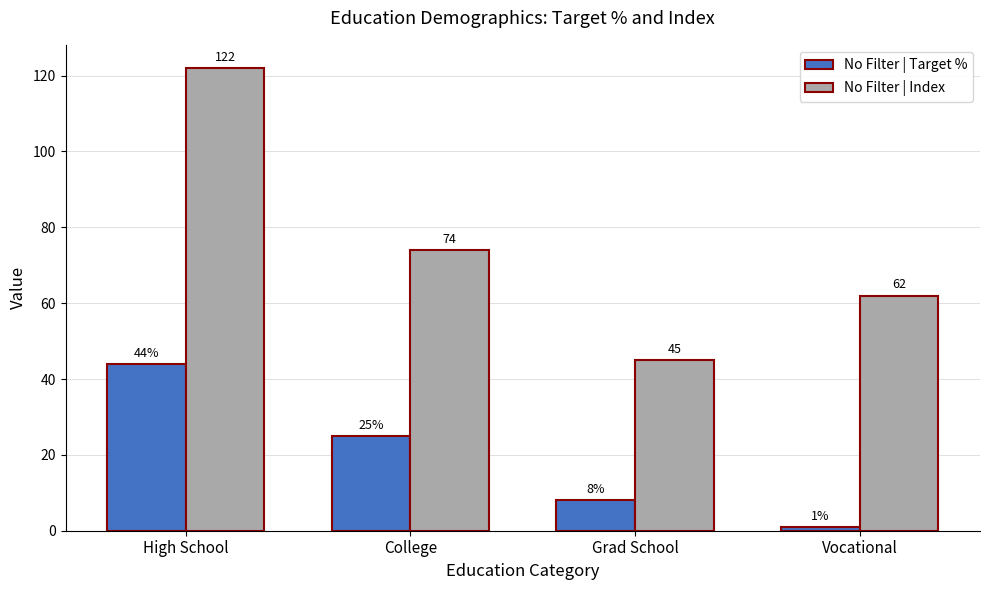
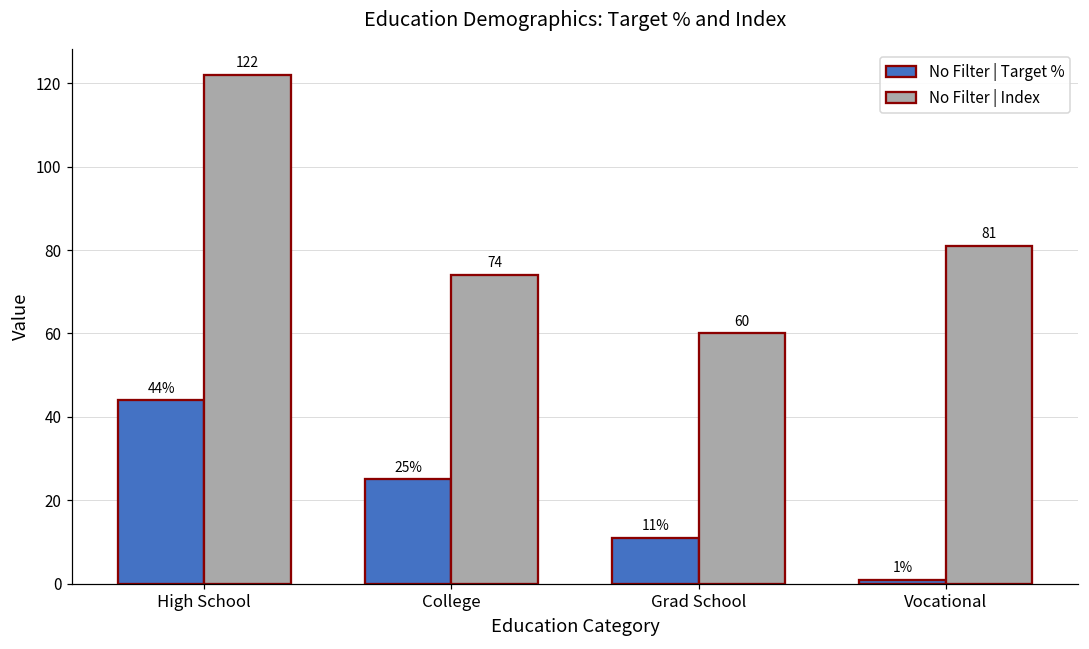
  {
    "No Filter | Target %": {
      "High School": "44%",
      "College": "25%",
-     "Grad School": "8%",
+     "Grad School": "11%",
      "Vocational": "1%"
    },
    "No Filter | Index": {
      "High School": "122",
      "College": "74",
-     "Grad School": "45",
-     "Vocational": "62"
+     "Grad School": "60",
+     "Vocational": "81"
    }
  }
